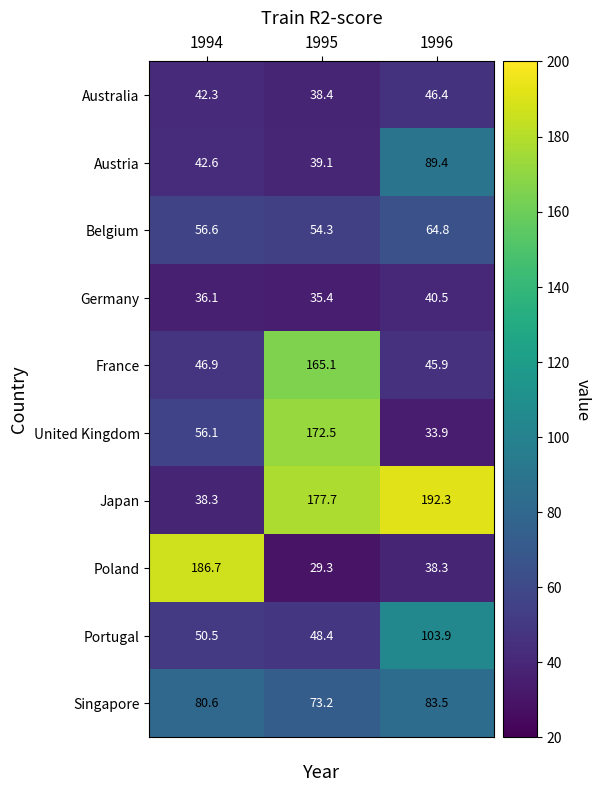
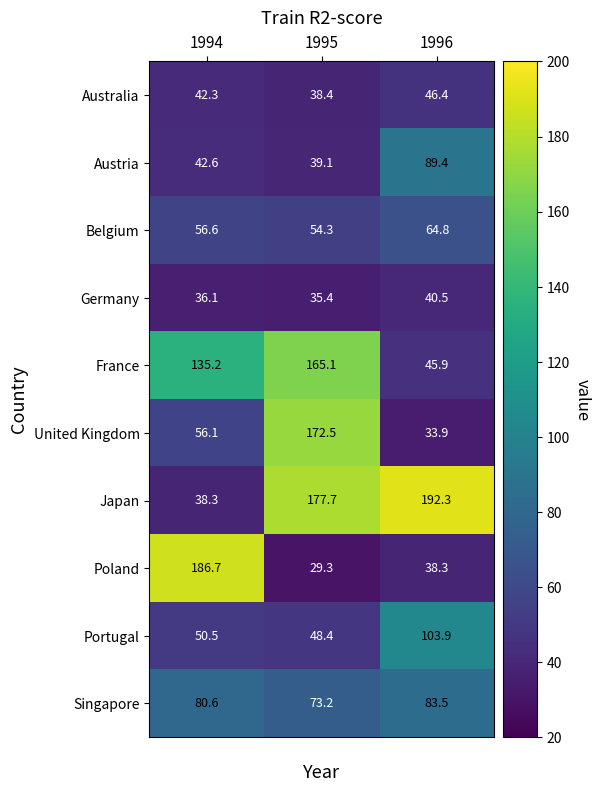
  {
    "Australia": {
      "1994": 42.3,
      "1995": 38.4,
      "1996": 46.4
    },
    "Austria": {
      "1994": 42.6,
      "1995": 39.1,
      "1996": 89.4
    },
    "Belgium": {
      "1994": 56.6,
      "1995": 54.3,
      "1996": 64.8
    },
    "Germany": {
      "1994": 36.1,
      "1995": 35.4,
      "1996": 40.5
    },
    "France": {
-     "1994": 46.9,
+     "1994": 135.2,
      "1995": 165.1,
      "1996": 45.9
    },
    "United Kingdom": {
      "1994": 56.1,
      "1995": 172.5,
      "1996": 33.9
    },
    "Japan": {
      "1994": 38.3,
      "1995": 177.7,
      "1996": 192.3
    },
    "Poland": {
      "1994": 186.7,
      "1995": 29.3,
      "1996": 38.3
    },
    "Portugal": {
      "1994": 50.5,
      "1995": 48.4,
      "1996": 103.9
    },
    "Singapore": {
      "1994": 80.6,
      "1995": 73.2,
      "1996": 83.5
    }
  }
